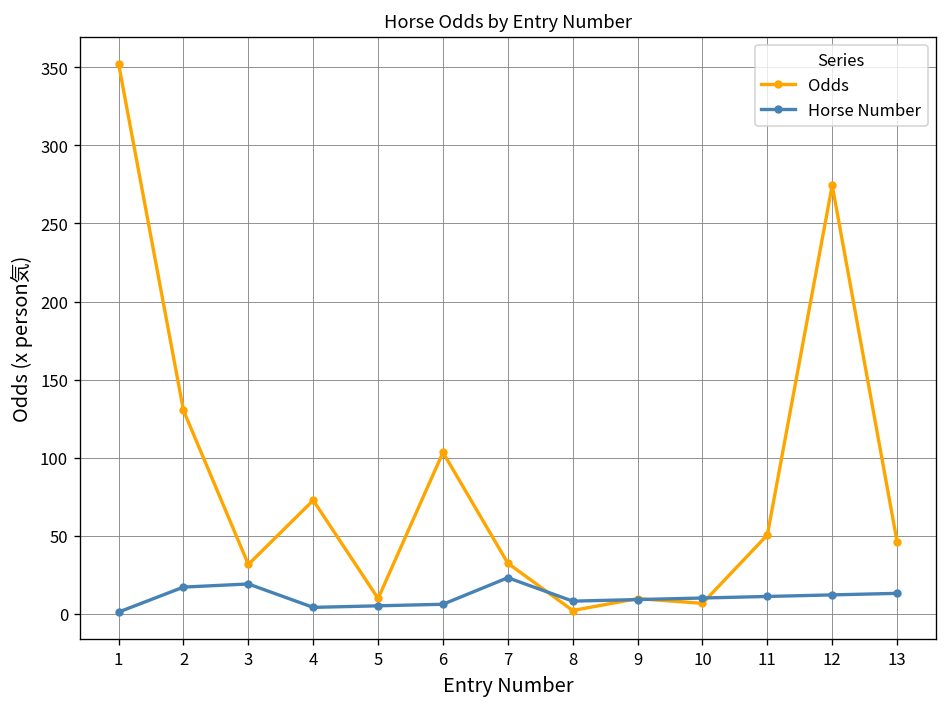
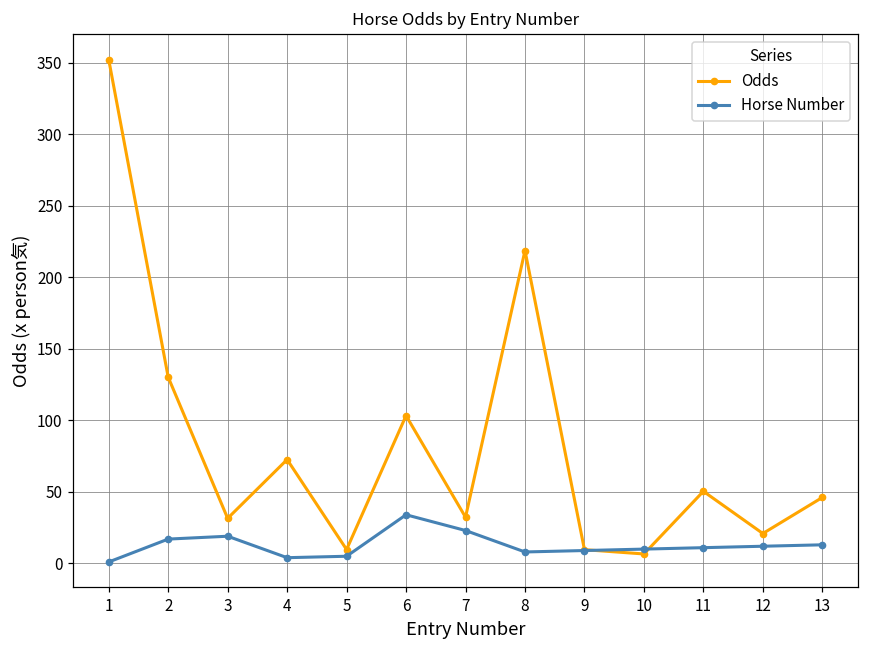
  {
    "Odds": {
      "1": 352,
      "2": 130,
      "3": 32,
      "4": 73,
      "5": 10,
      "6": 103,
      "7": 32,
-     "8": 2,
+     "8": 219,
      "10": 7,
      "11": 50,
-     "12": 275,
+     "12": 21,
      "13": 46
    },
    "Horse Number": {
      "1": 1,
      "2": 17,
      "3": 19,
      "4": 4,
      "5": 5,
-     "6": 6,
+     "6": 34,
      "7": 23,
      "8": 8,
      "10": 10,
      "11": 11,
      "12": 12,
      "13": 13
    }
  }
